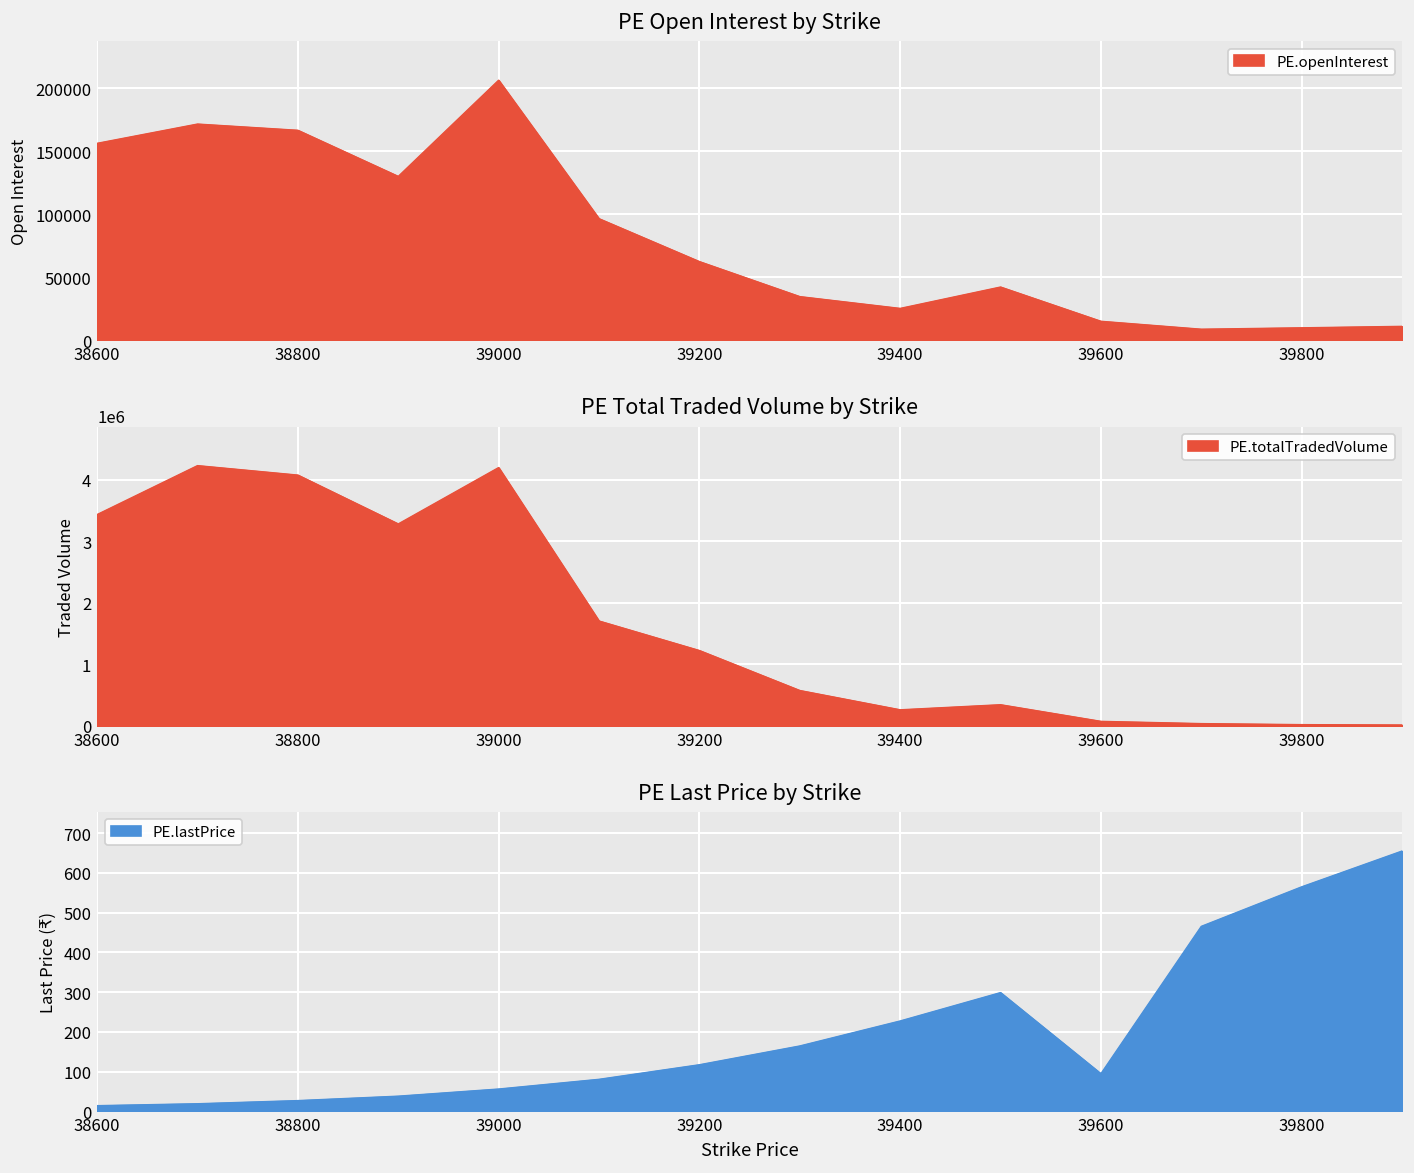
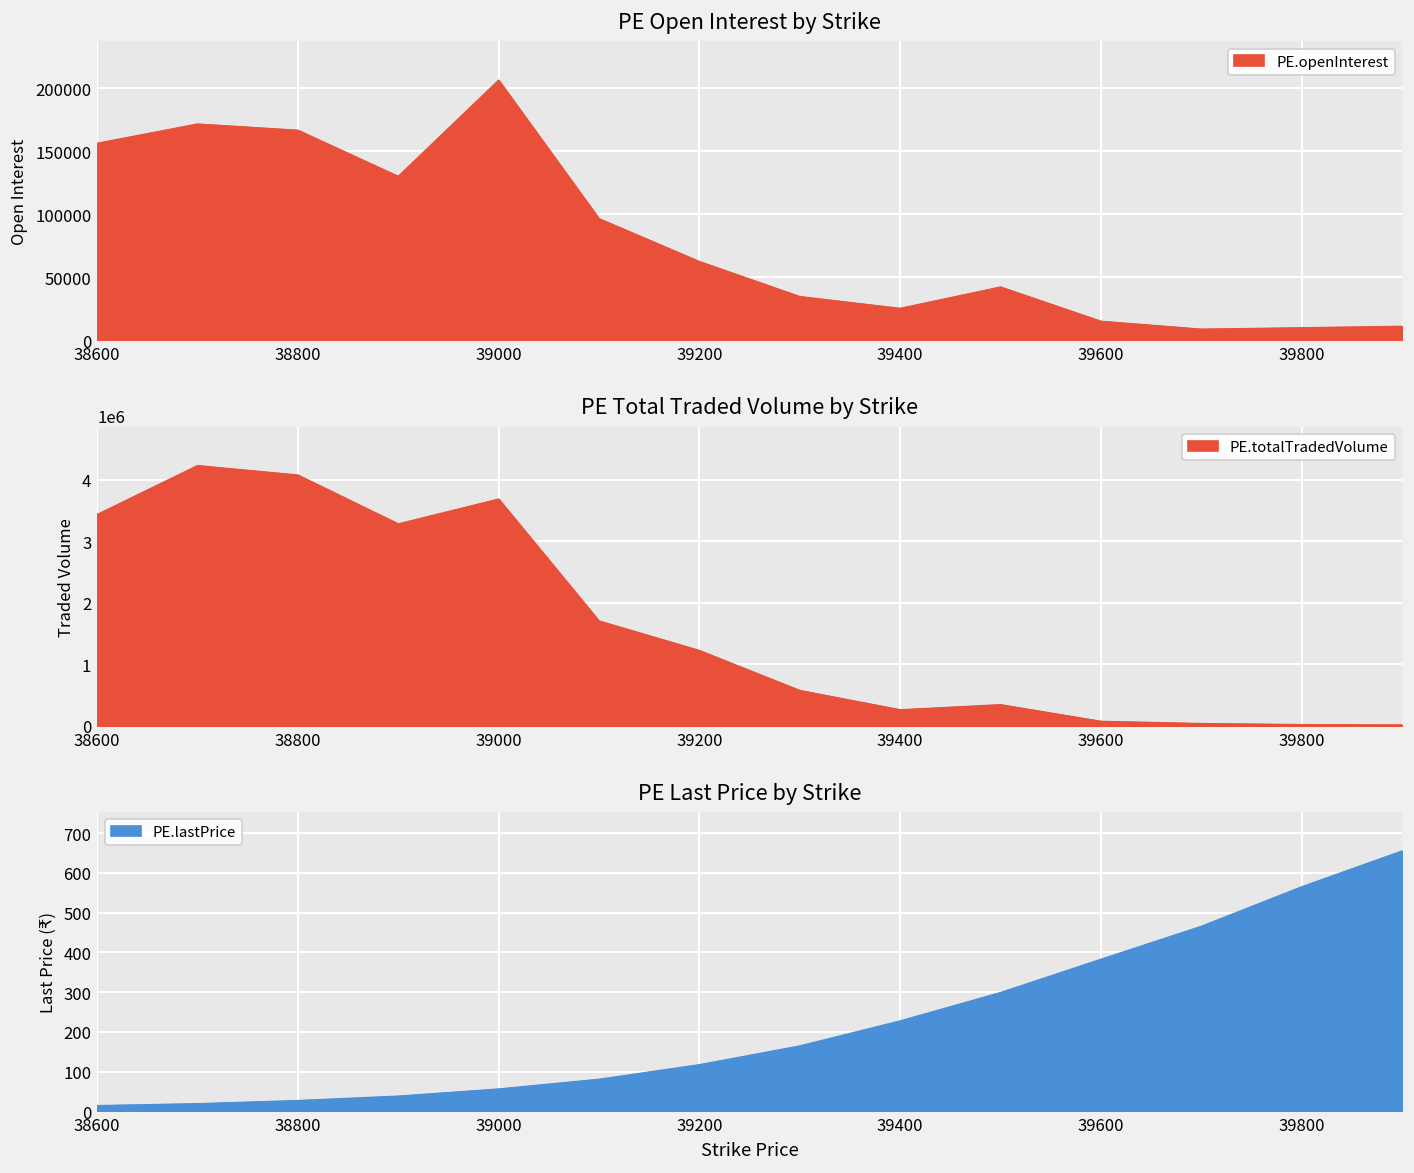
  {
    "PE Open Interest by Strike": {
      "38600": 156000,
      "38800": 167000,
      "39000": 206000,
      "39200": 62000,
      "39400": 25000,
      "39600": 15000,
      "39800": 10000
    },
    "PE Total Traded Volume by Strike": {
      "38600": 3400000,
      "38800": 4100000,
-     "39000": 4200000,
+     "39000": 3700000,
      "39200": 1200000,
      "39400": 300000,
      "39600": 100000,
      "39800": 0
    },
    "PE Last Price by Strike": {
      "38600": 10,
      "38800": 30,
      "39000": 60,
      "39200": 120,
      "39400": 230,
-     "39600": 90,
+     "39600": 380,
      "39800": 560
    }
  }
